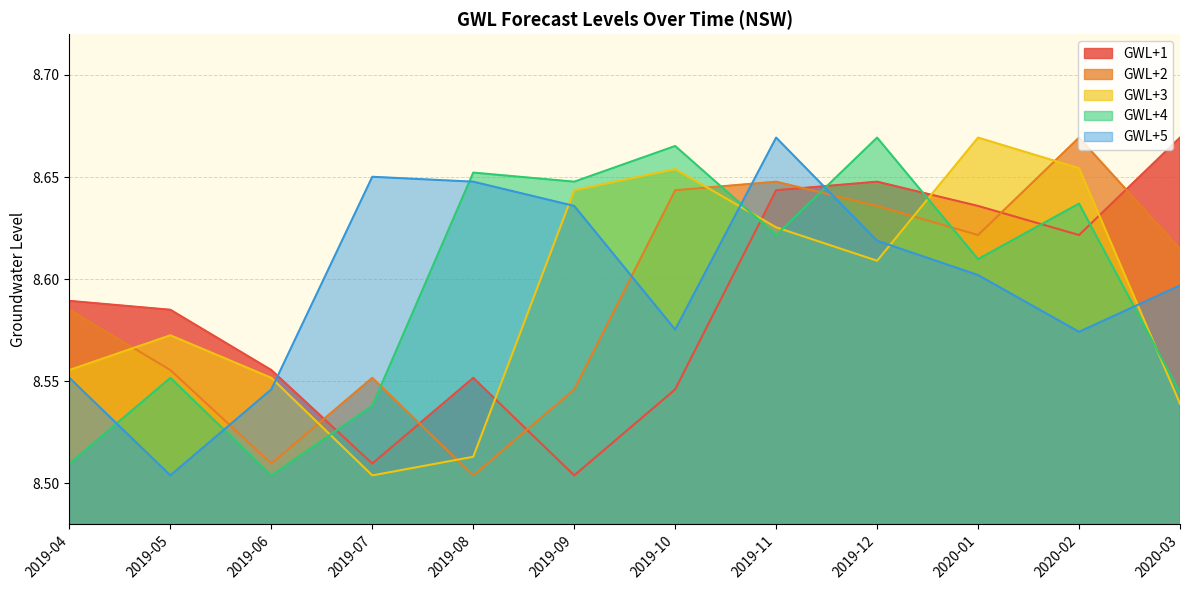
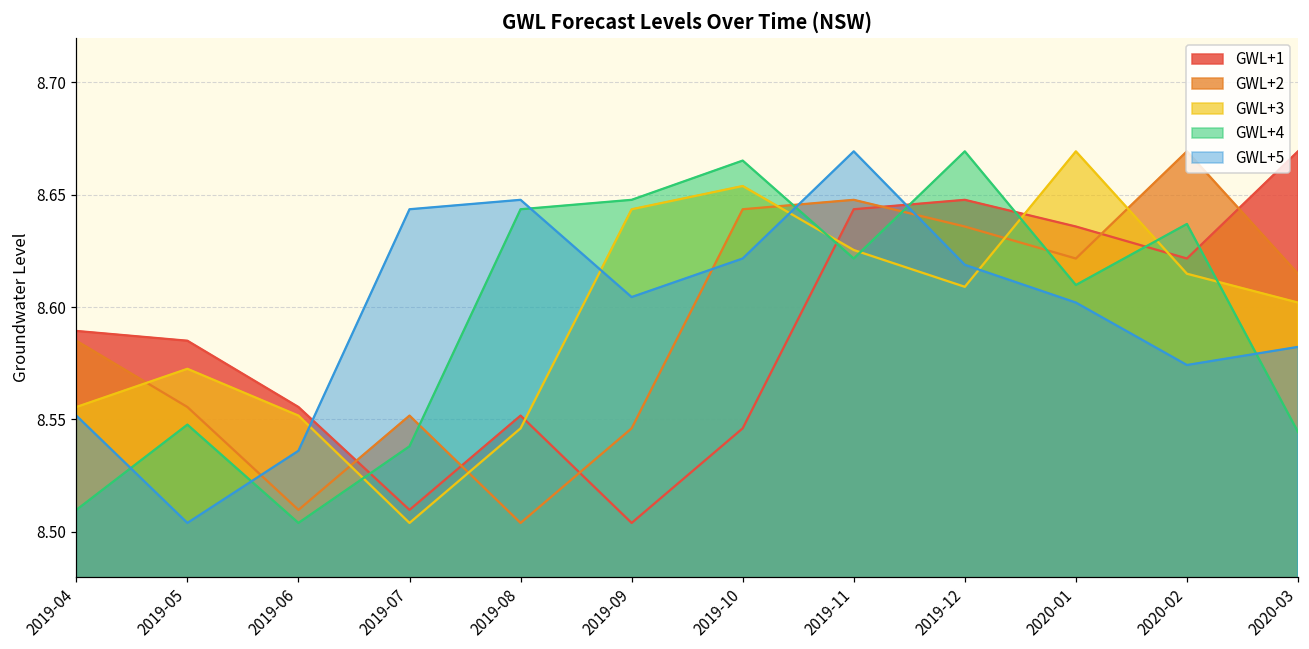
  {
    "GWL+3": {
      "2019-04": 8.555,
      "2019-05": 8.573,
      "2019-06": 8.552,
      "2019-07": 8.504,
-     "2019-08": 8.513,
+     "2019-08": 8.546,
      "2019-09": 8.644,
      "2019-10": 8.654,
      "2019-11": 8.625,
      "2019-12": 8.609,
      "2020-01": 8.669,
-     "2020-02": 8.654,
-     "2020-03": 8.539
+     "2020-02": 8.615,
+     "2020-03": 8.602
    },
    "GWL+4": {
      "2019-04": 8.510,
-     "2019-05": 8.552,
+     "2019-05": 8.548,
      "2019-06": 8.504,
      "2019-07": 8.538,
-     "2019-08": 8.652,
+     "2019-08": 8.644,
      "2019-09": 8.648,
      "2019-10": 8.665,
      "2019-11": 8.622,
      "2019-12": 8.669,
      "2020-01": 8.610,
      "2020-02": 8.637,
      "2020-03": 8.544
    },
    "GWL+5": {
      "2019-04": 8.552,
      "2019-05": 8.504,
-     "2019-06": 8.546,
-     "2019-07": 8.650,
+     "2019-06": 8.536,
+     "2019-07": 8.644,
      "2019-08": 8.648,
-     "2019-09": 8.636,
-     "2019-10": 8.575,
+     "2019-09": 8.604,
+     "2019-10": 8.622,
      "2019-11": 8.669,
      "2019-12": 8.619,
      "2020-01": 8.602,
      "2020-02": 8.574,
-     "2020-03": 8.597
+     "2020-03": 8.582
    }
  }
